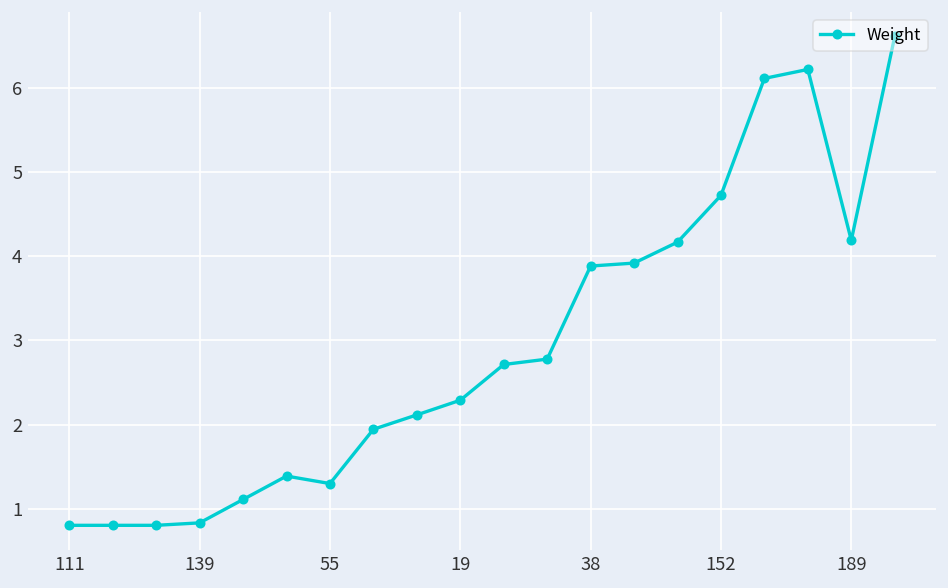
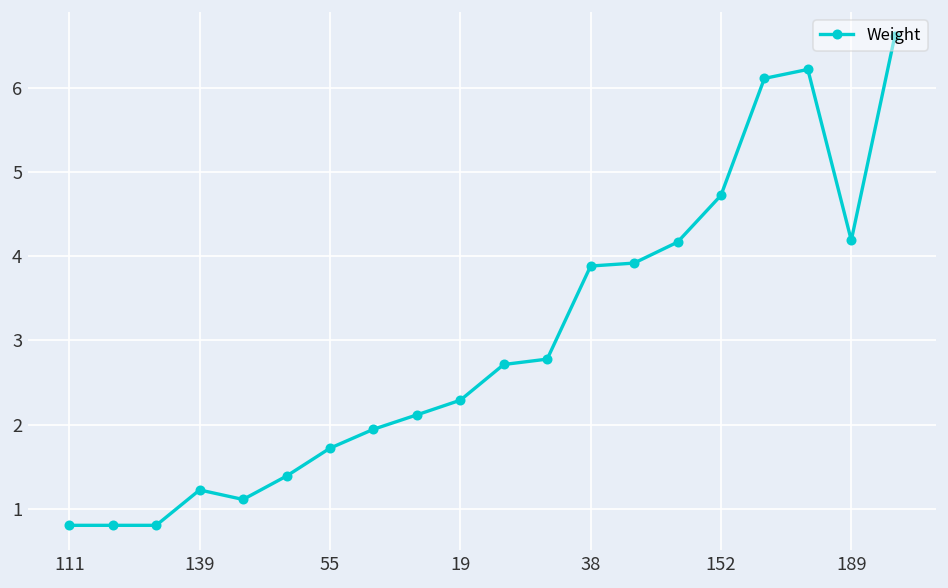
  {
    "111": 0.8,
-   "139": 0.8,
-   "55": 1.3,
+   "139": 1.2,
+   "55": 1.7,
    "38": 3.9,
    "152": 4.7,
    "189": 4.2
  }
